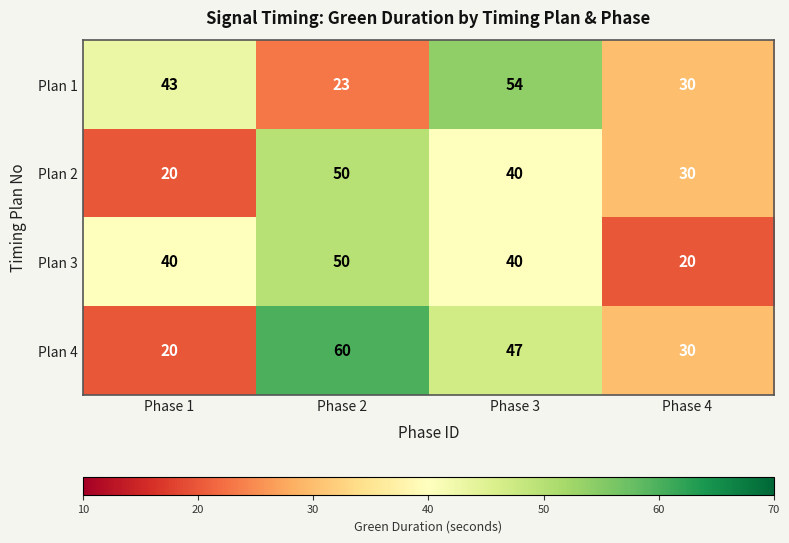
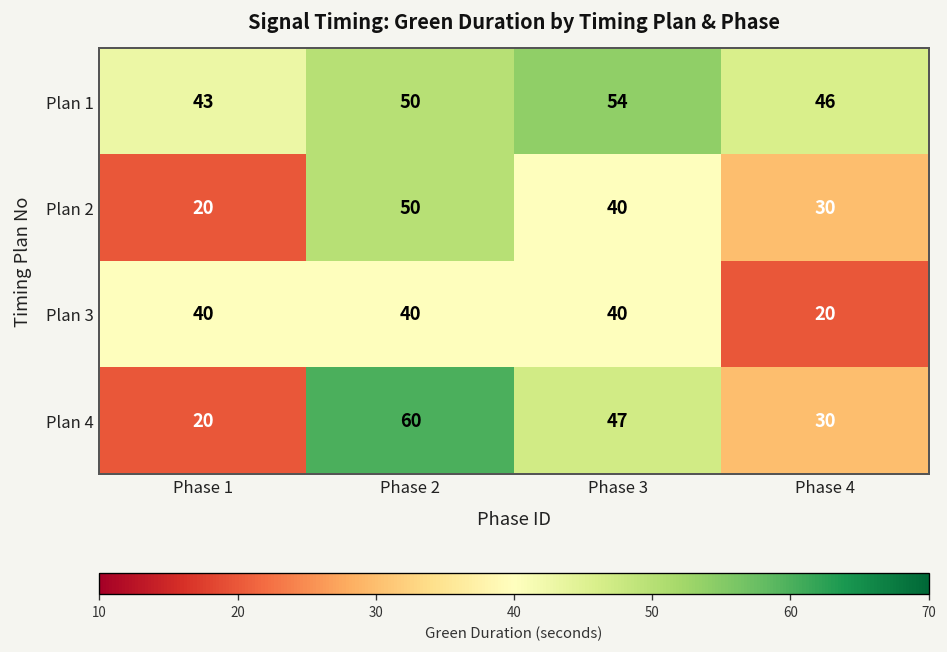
  {
    "Plan 1": {
      "Phase 1": 43,
-     "Phase 2": 23,
+     "Phase 2": 50,
      "Phase 3": 54,
-     "Phase 4": 30
+     "Phase 4": 46
    },
    "Plan 2": {
      "Phase 1": 20,
      "Phase 2": 50,
      "Phase 3": 40,
      "Phase 4": 30
    },
    "Plan 3": {
      "Phase 1": 40,
-     "Phase 2": 50,
+     "Phase 2": 40,
      "Phase 3": 40,
      "Phase 4": 20
    },
    "Plan 4": {
      "Phase 1": 20,
      "Phase 2": 60,
      "Phase 3": 47,
      "Phase 4": 30
    }
  }
